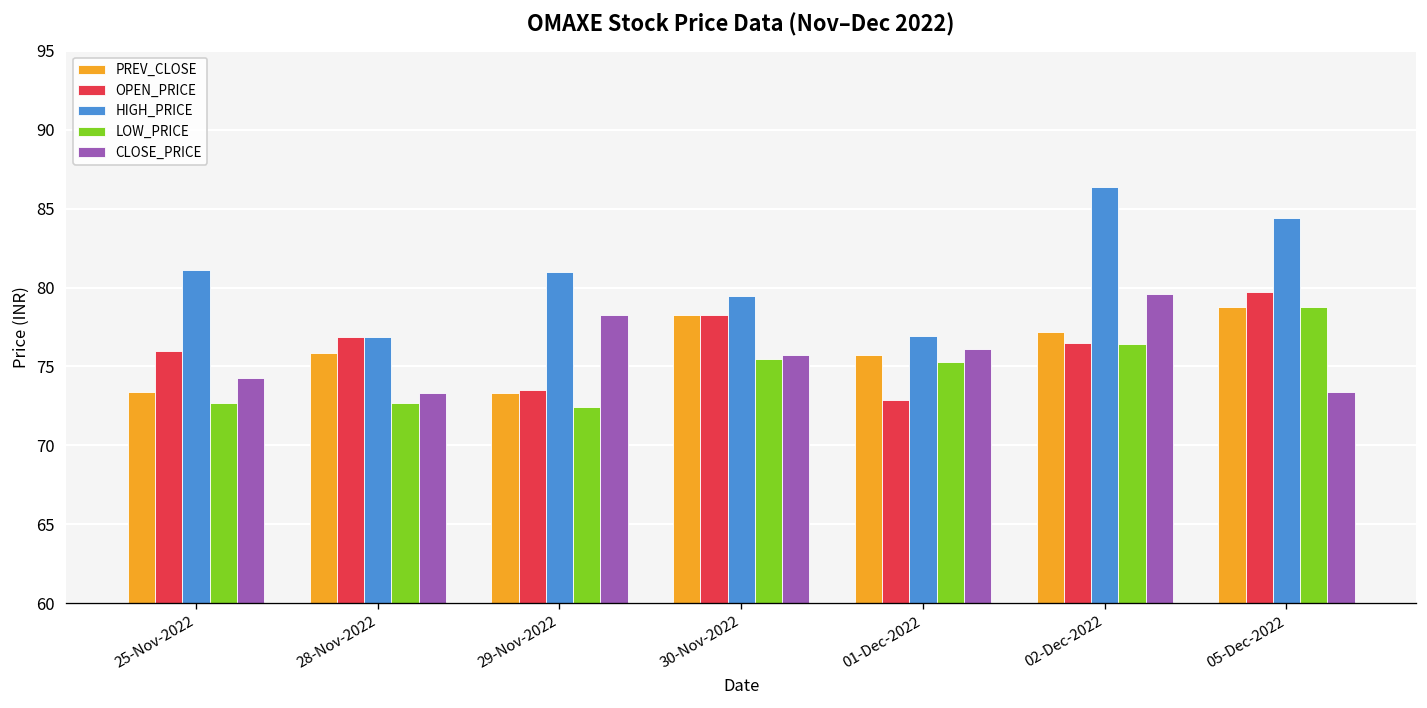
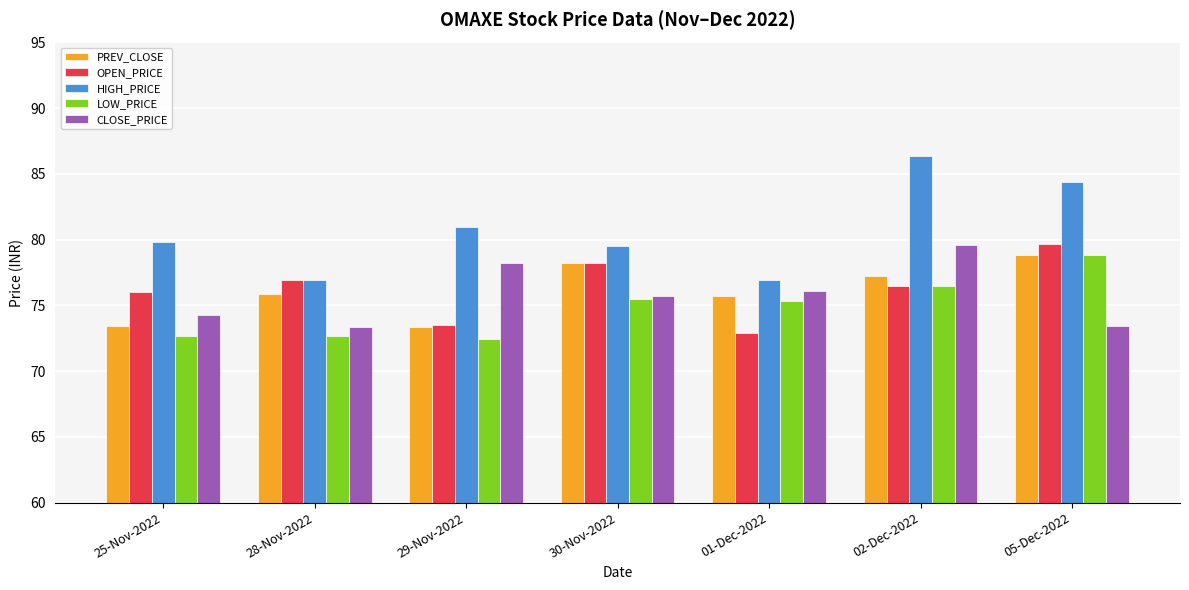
  {
    "PREV_CLOSE": {
      "25-Nov-2022": 73.4,
      "28-Nov-2022": 75.9,
      "29-Nov-2022": 73.4,
      "30-Nov-2022": 78.3,
      "01-Dec-2022": 75.7,
      "02-Dec-2022": 77.2,
      "05-Dec-2022": 78.8
    },
    "OPEN_PRICE": {
      "25-Nov-2022": 76.0,
      "28-Nov-2022": 76.9,
      "29-Nov-2022": 73.5,
      "30-Nov-2022": 78.3,
      "01-Dec-2022": 72.9,
      "02-Dec-2022": 76.5,
      "05-Dec-2022": 79.7
    },
    "HIGH_PRICE": {
-     "25-Nov-2022": 81.1,
+     "25-Nov-2022": 79.8,
      "28-Nov-2022": 76.9,
      "29-Nov-2022": 81.0,
      "30-Nov-2022": 79.5,
      "01-Dec-2022": 77.0,
      "02-Dec-2022": 86.4,
      "05-Dec-2022": 84.4
    },
    "LOW_PRICE": {
      "25-Nov-2022": 72.7,
      "28-Nov-2022": 72.7,
      "29-Nov-2022": 72.5,
      "30-Nov-2022": 75.5,
      "01-Dec-2022": 75.3,
      "02-Dec-2022": 76.5,
      "05-Dec-2022": 78.8
    },
    "CLOSE_PRICE": {
      "25-Nov-2022": 74.3,
      "28-Nov-2022": 73.4,
      "29-Nov-2022": 78.3,
      "30-Nov-2022": 75.7,
      "01-Dec-2022": 76.1,
      "02-Dec-2022": 79.6,
      "05-Dec-2022": 73.4
    }
  }
